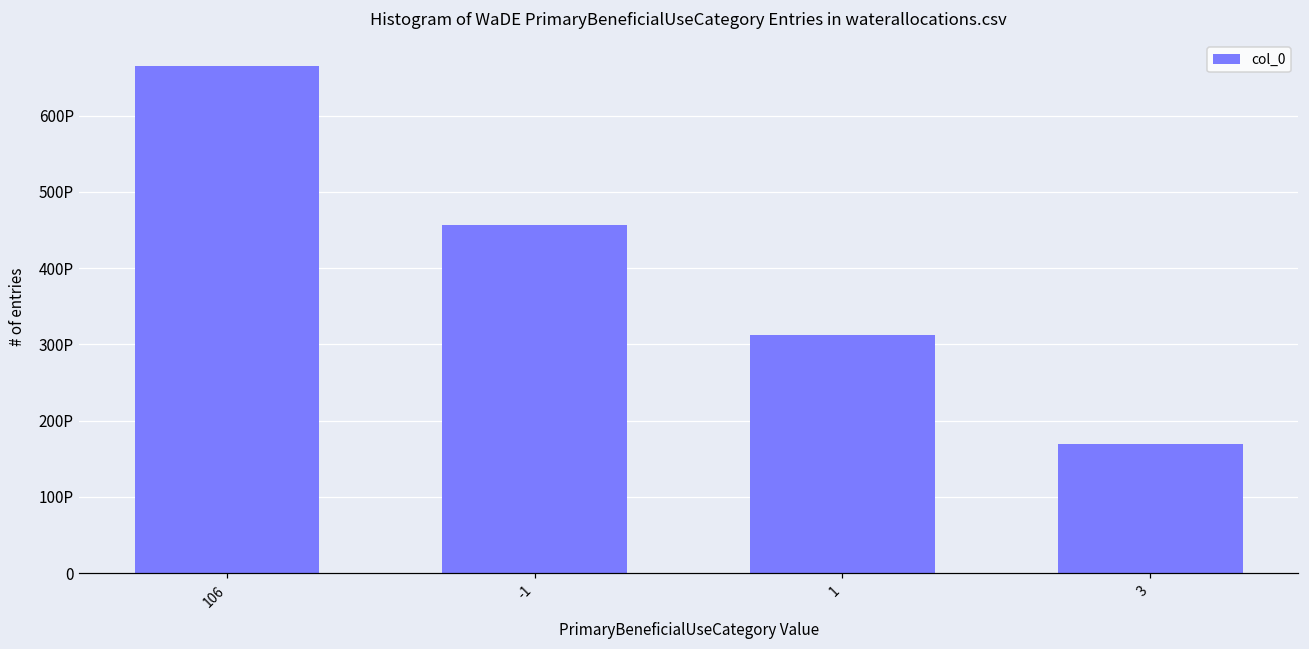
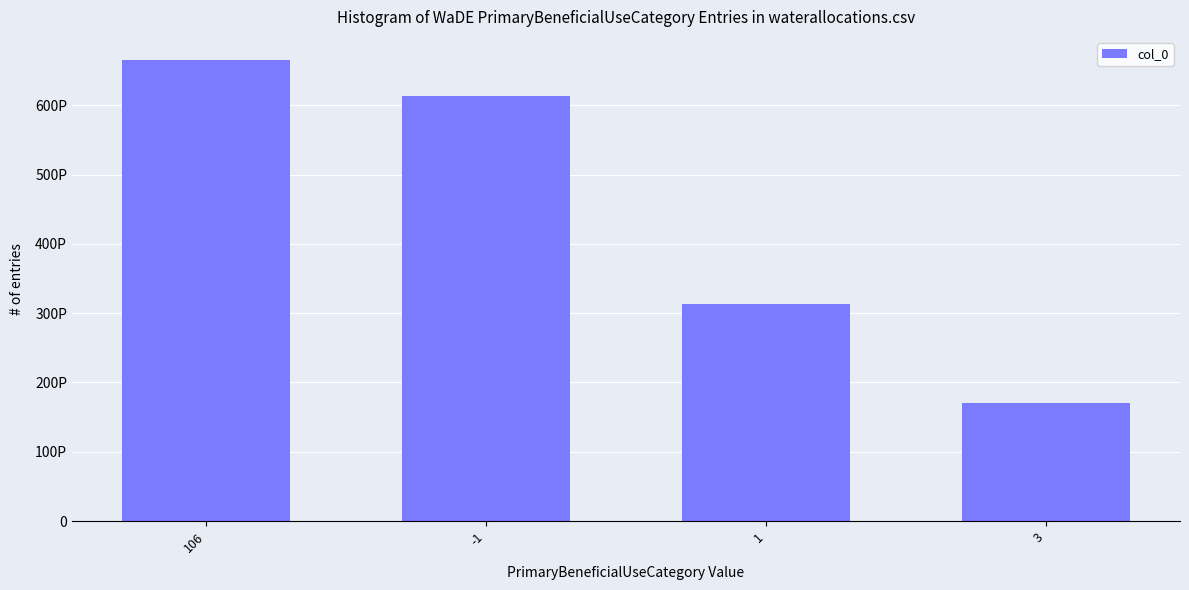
  {
    "106": "670P",
-   "-1": "460P",
+   "-1": "610P",
    "1": "310P",
    "3": "170P"
  }
